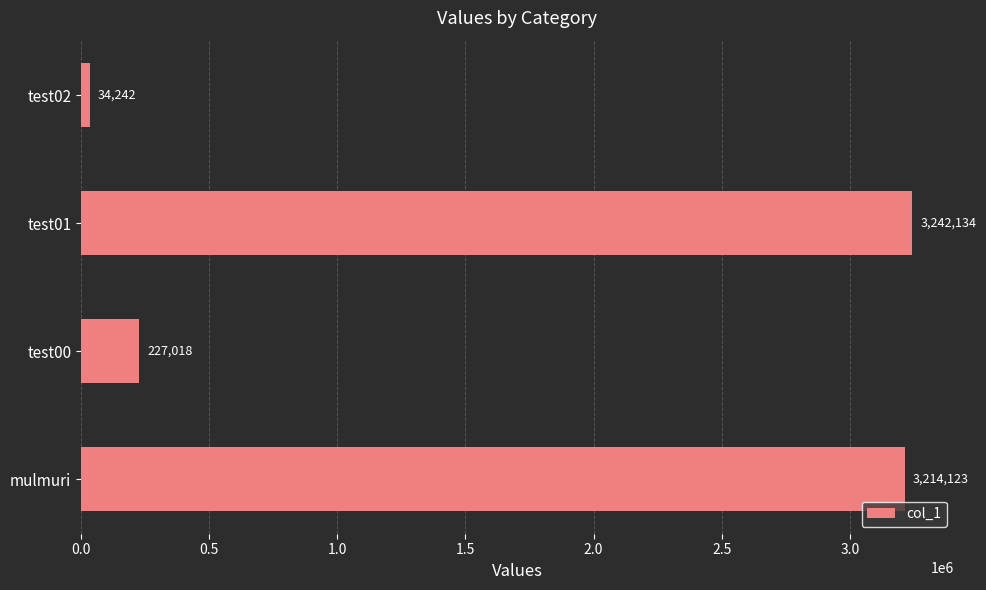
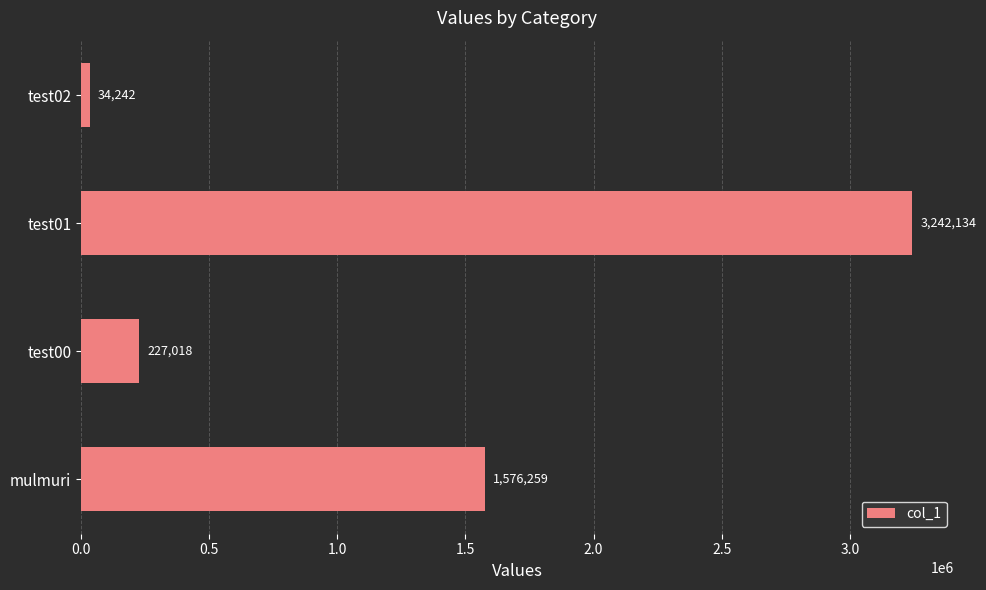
  {
    "test02": "34,242",
    "test01": "3,242,134",
    "test00": "227,018",
-   "mulmuri": "3,214,123"
+   "mulmuri": "1,576,259"
  }
